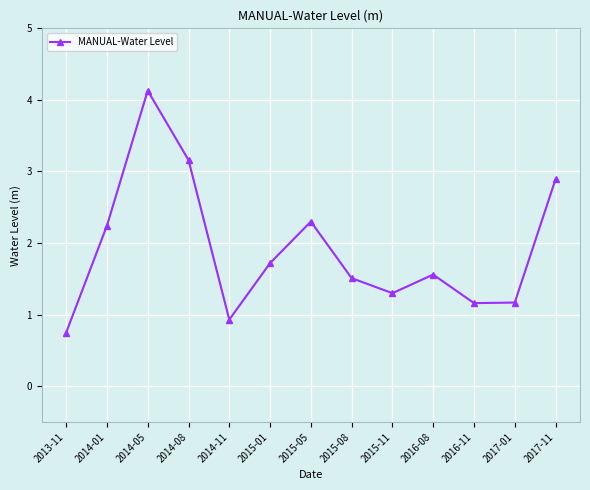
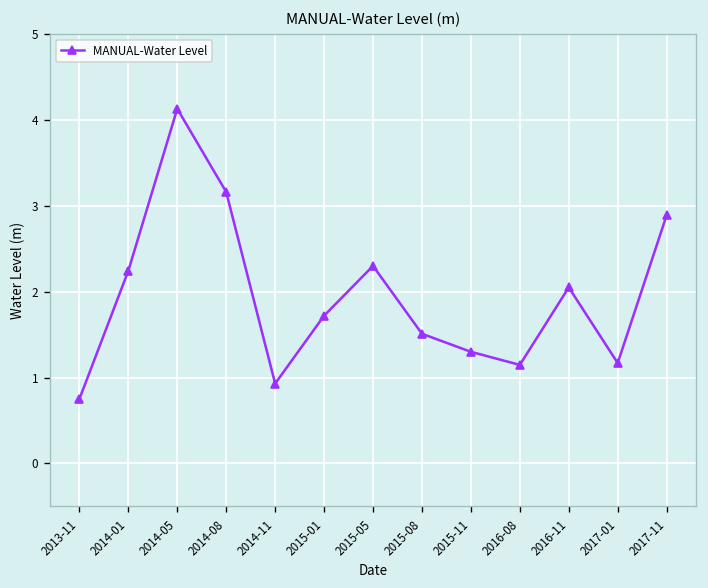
  {
    "2013-11": 0.8,
    "2014-01": 2.2,
    "2014-05": 4.1,
    "2014-08": 3.2,
    "2014-11": 0.9,
    "2015-01": 1.7,
    "2015-05": 2.3,
    "2015-08": 1.5,
    "2015-11": 1.3,
-   "2016-08": 1.6,
-   "2016-11": 1.2,
+   "2016-08": 1.1,
+   "2016-11": 2.0,
    "2017-01": 1.2,
    "2017-11": 2.9
  }
